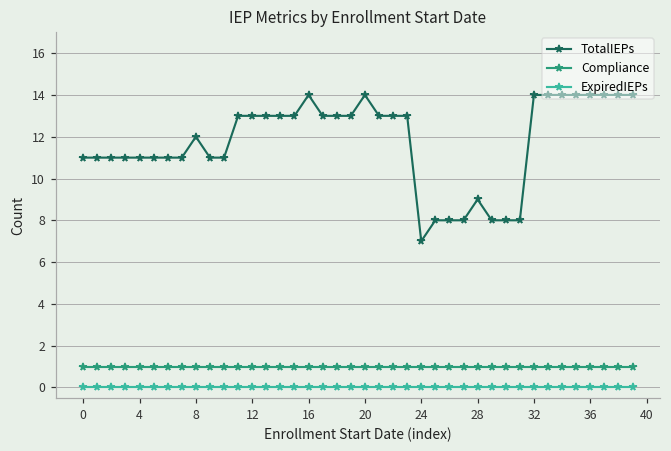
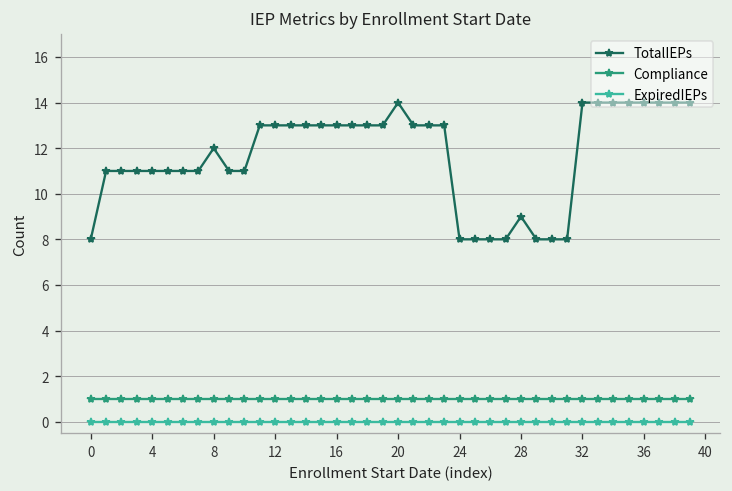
  {
    "TotalIEPs": {
-     "0": 11,
+     "0": 8,
      "4": 11,
      "8": 12,
      "12": 13,
-     "16": 14,
+     "16": 13,
      "20": 14,
-     "24": 7,
+     "24": 8,
      "28": 9,
      "32": 14,
      "36": 14
    }
  }
